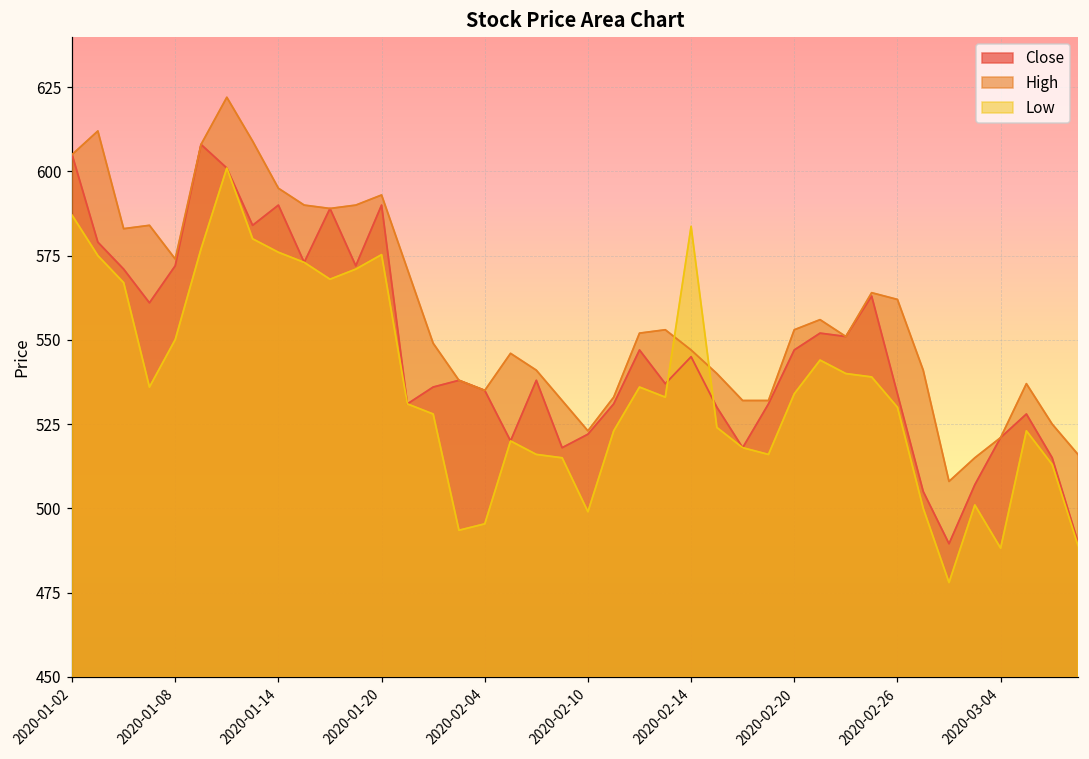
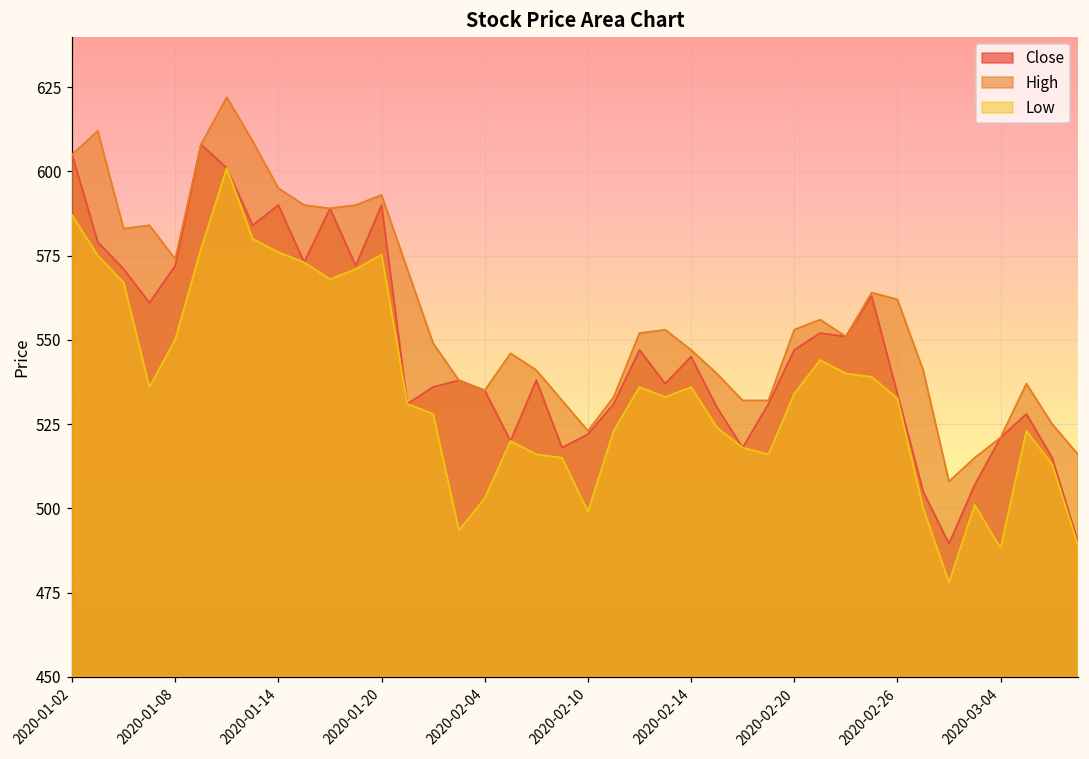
  {
    "Low": {
      "2020-01-02": 587,
      "2020-01-08": 550,
      "2020-01-14": 576,
      "2020-01-20": 575,
-     "2020-02-04": 495,
+     "2020-02-04": 503,
      "2020-02-10": 499,
-     "2020-02-14": 584,
+     "2020-02-14": 536,
      "2020-02-20": 534,
-     "2020-02-26": 530,
+     "2020-02-26": 533,
      "2020-03-04": 488
    }
  }
